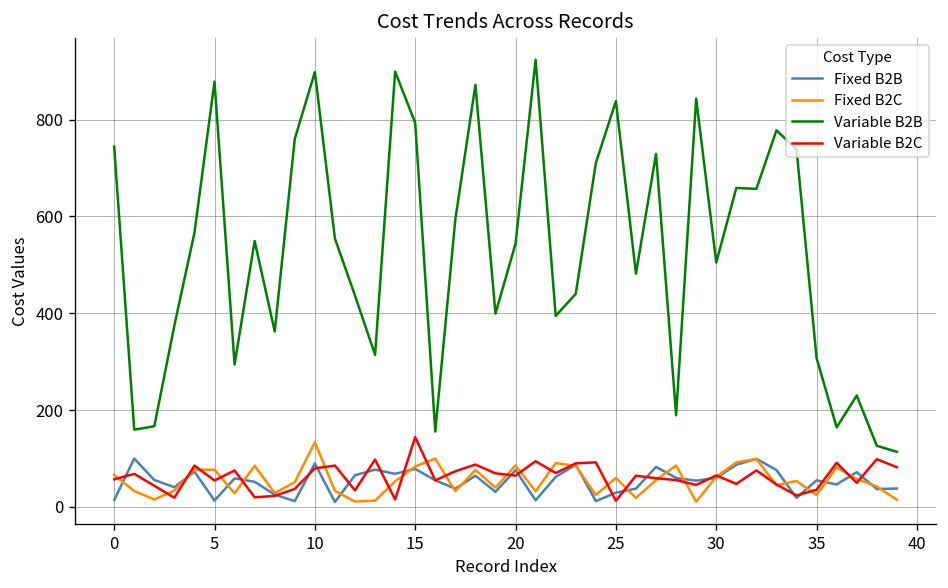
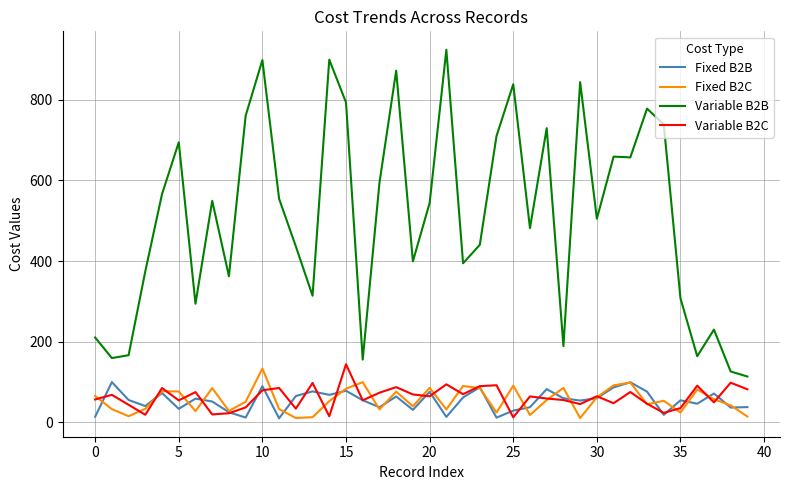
  {
    "Fixed B2B": {
      "0": 10,
-     "5": 10,
+     "5": 30,
      "10": 90,
      "20": 80,
      "25": 30,
      "35": 50
    },
    "Fixed B2C": {
      "0": 70,
      "5": 80,
      "10": 130,
      "20": 90,
-     "25": 60,
+     "25": 90,
      "35": 20
    },
    "Variable B2B": {
-     "0": 740,
-     "5": 880,
+     "0": 210,
+     "5": 690,
      "10": 900,
      "15": 790,
      "20": 540,
      "25": 840,
      "30": 500,
      "35": 310
    },
    "Variable B2C": {
      "0": 60,
      "5": 50,
      "10": 80,
      "15": 140,
      "20": 60,
      "25": 10,
      "35": 40
    }
  }
